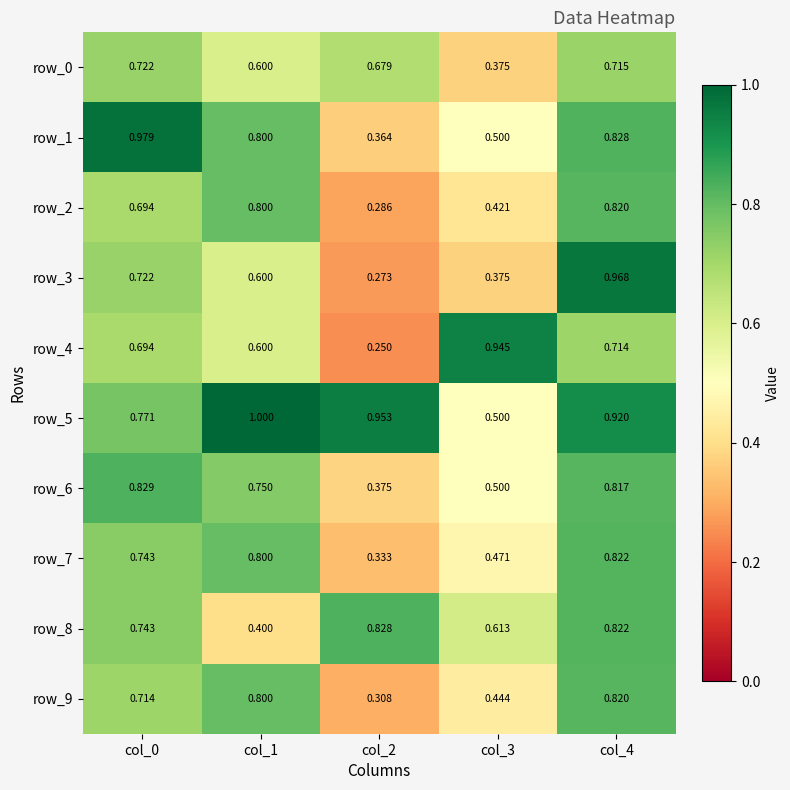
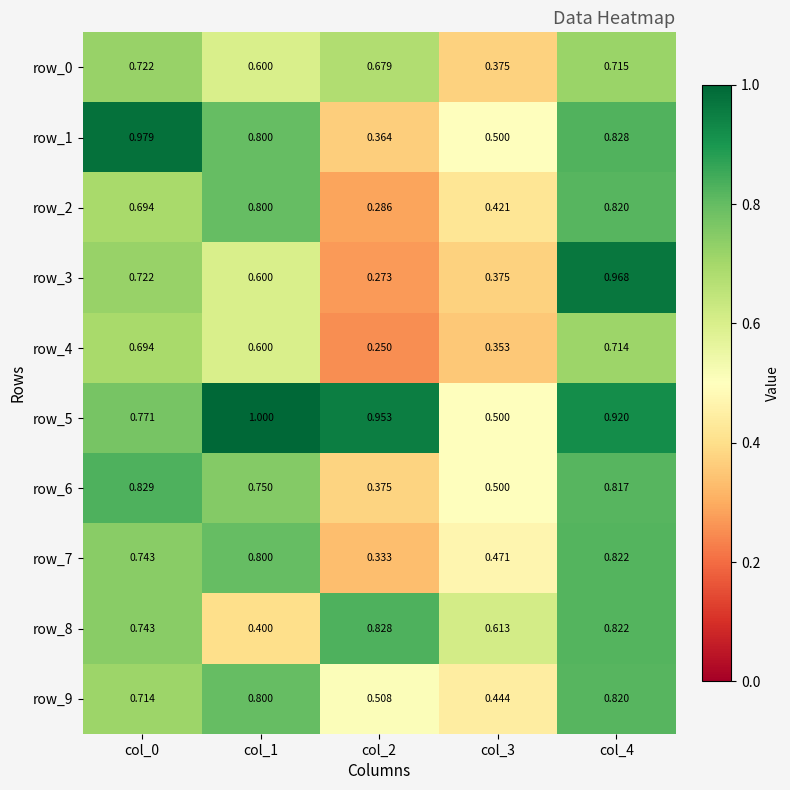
  {
    "row_0": {
      "col_0": 0.722,
      "col_1": 0.600,
      "col_2": 0.679,
      "col_3": 0.375,
      "col_4": 0.715
    },
    "row_1": {
      "col_0": 0.979,
      "col_1": 0.800,
      "col_2": 0.364,
      "col_3": 0.500,
      "col_4": 0.828
    },
    "row_2": {
      "col_0": 0.694,
      "col_1": 0.800,
      "col_2": 0.286,
      "col_3": 0.421,
      "col_4": 0.820
    },
    "row_3": {
      "col_0": 0.722,
      "col_1": 0.600,
      "col_2": 0.273,
      "col_3": 0.375,
      "col_4": 0.968
    },
    "row_4": {
      "col_0": 0.694,
      "col_1": 0.600,
      "col_2": 0.250,
-     "col_3": 0.945,
+     "col_3": 0.353,
      "col_4": 0.714
    },
    "row_5": {
      "col_0": 0.771,
      "col_1": 1.000,
      "col_2": 0.953,
      "col_3": 0.500,
      "col_4": 0.920
    },
    "row_6": {
      "col_0": 0.829,
      "col_1": 0.750,
      "col_2": 0.375,
      "col_3": 0.500,
      "col_4": 0.817
    },
    "row_7": {
      "col_0": 0.743,
      "col_1": 0.800,
      "col_2": 0.333,
      "col_3": 0.471,
      "col_4": 0.822
    },
    "row_8": {
      "col_0": 0.743,
      "col_1": 0.400,
      "col_2": 0.828,
      "col_3": 0.613,
      "col_4": 0.822
    },
    "row_9": {
      "col_0": 0.714,
      "col_1": 0.800,
-     "col_2": 0.308,
+     "col_2": 0.508,
      "col_3": 0.444,
      "col_4": 0.820
    }
  }
